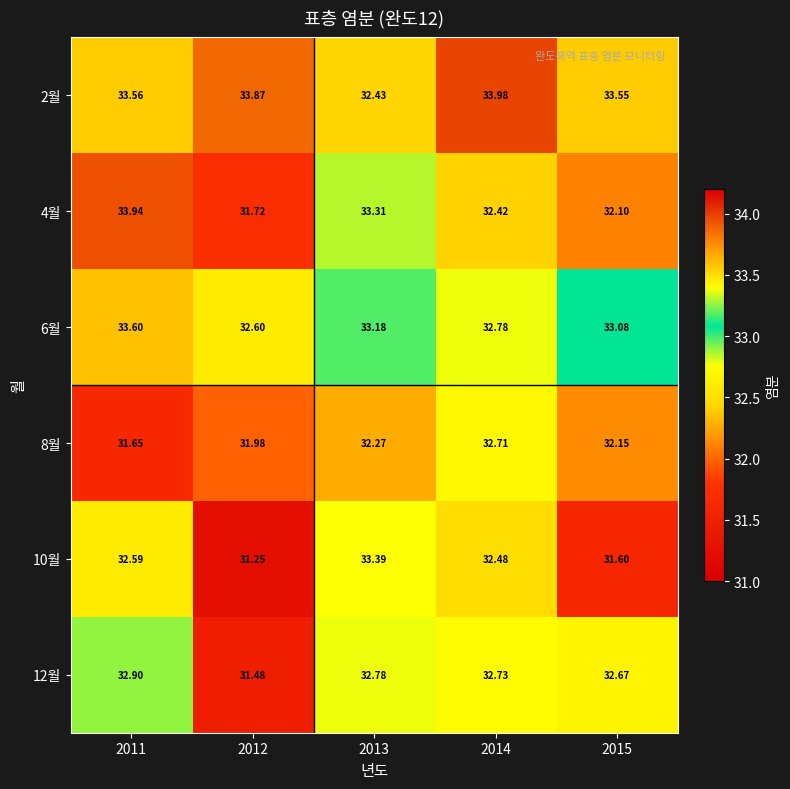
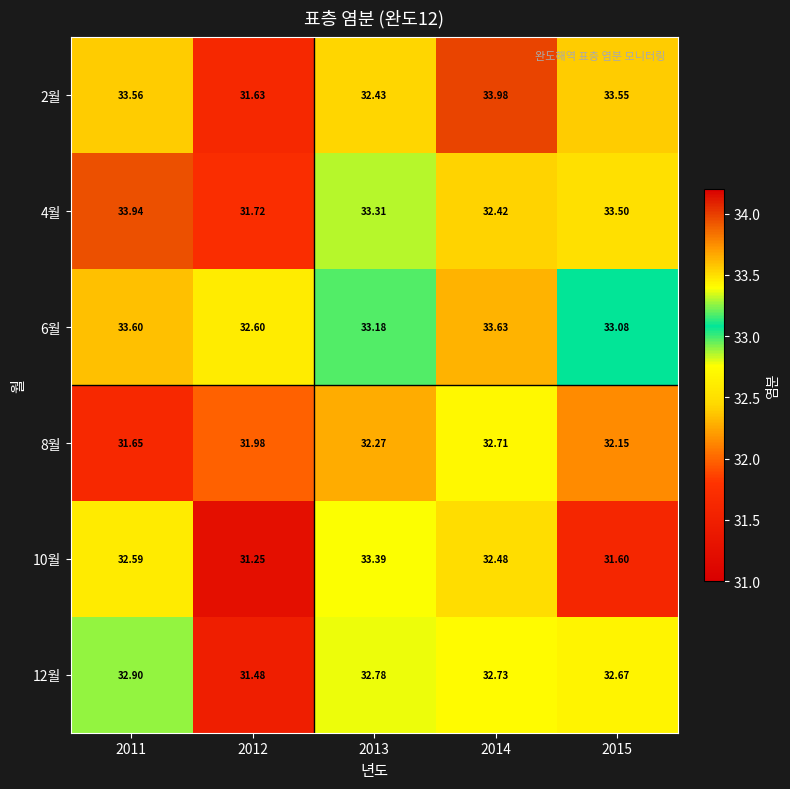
  {
    "2월": {
      "2011": 33.56,
-     "2012": 33.87,
+     "2012": 31.63,
      "2013": 32.43,
      "2014": 33.98
    },
    "4월": {
      "2011": 33.94,
      "2012": 31.72,
      "2013": 33.31,
      "2014": 32.42,
-     "2015": 32.10
+     "2015": 33.50
    },
    "6월": {
      "2011": 33.60,
      "2012": 32.60,
      "2013": 33.18,
-     "2014": 32.78,
+     "2014": 33.63,
      "2015": 33.08
    },
    "8월": {
      "2011": 31.65,
      "2012": 31.98,
      "2013": 32.27,
      "2014": 32.71,
      "2015": 32.15
    },
    "10월": {
      "2011": 32.59,
      "2012": 31.25,
      "2013": 33.39,
      "2014": 32.48,
      "2015": 31.60
    },
    "12월": {
      "2011": 32.90,
      "2012": 31.48,
      "2013": 32.78,
      "2014": 32.73,
      "2015": 32.67
    }
  }
